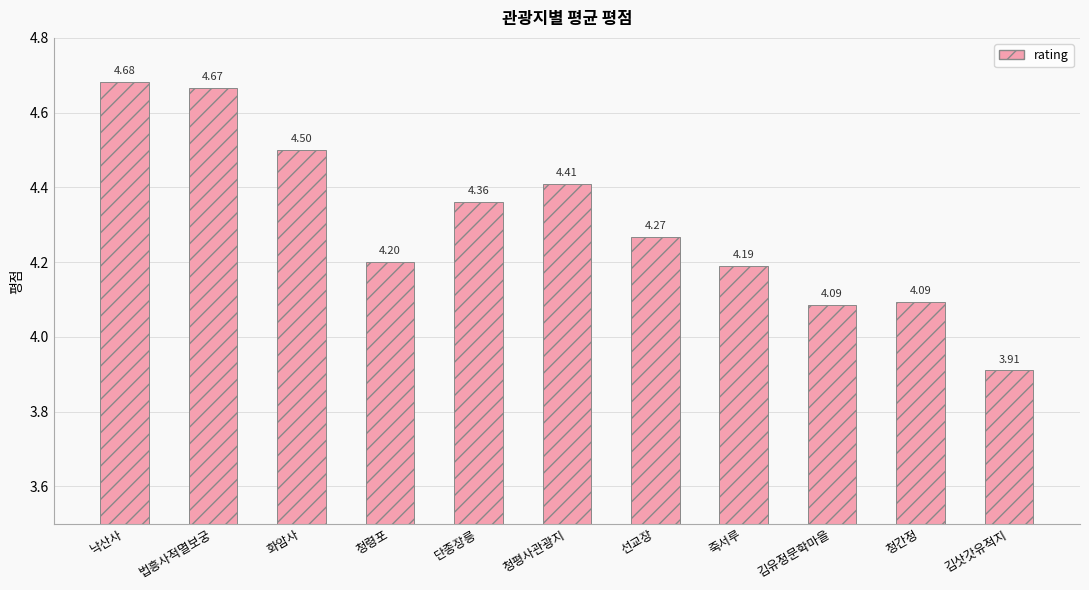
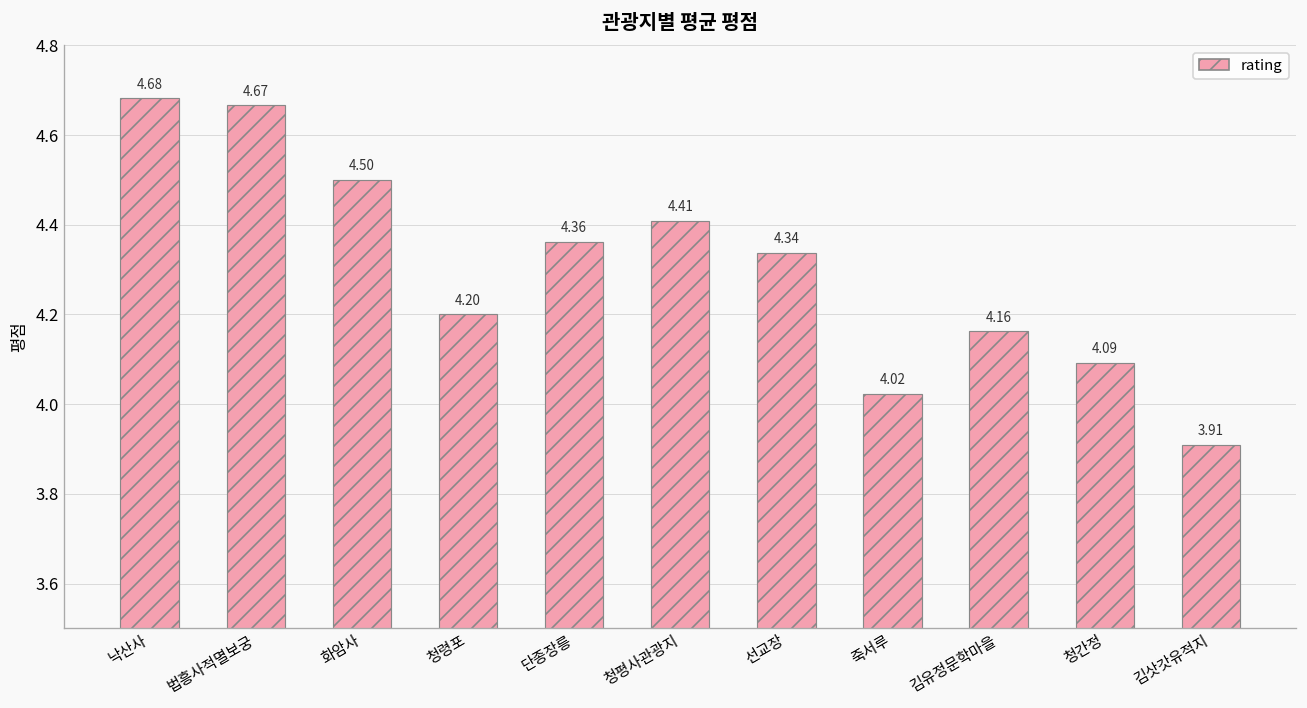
  {
    "낙산사": 4.68,
    "법흥사적멸보궁": 4.67,
    "화암사": 4.50,
    "청령포": 4.20,
    "단종장릉": 4.36,
    "청평사관광지": 4.41,
-   "선교장": 4.27,
-   "죽서루": 4.19,
-   "김유정문학마을": 4.09,
+   "선교장": 4.34,
+   "죽서루": 4.02,
+   "김유정문학마을": 4.16,
    "청간정": 4.09,
    "김삿갓유적지": 3.91
  }
